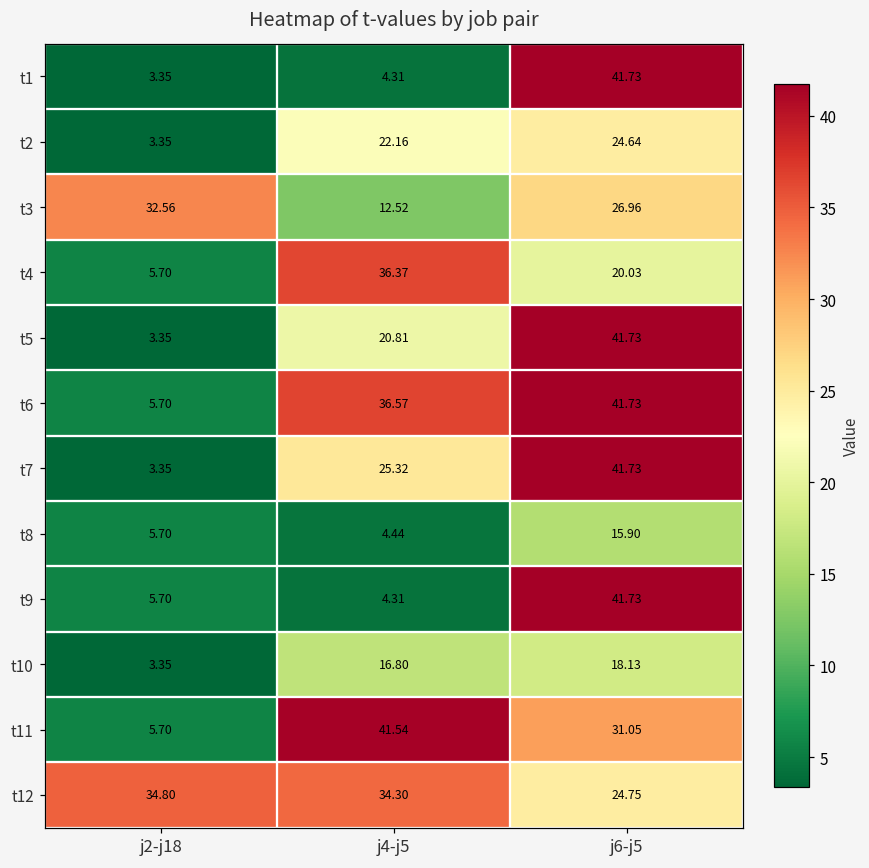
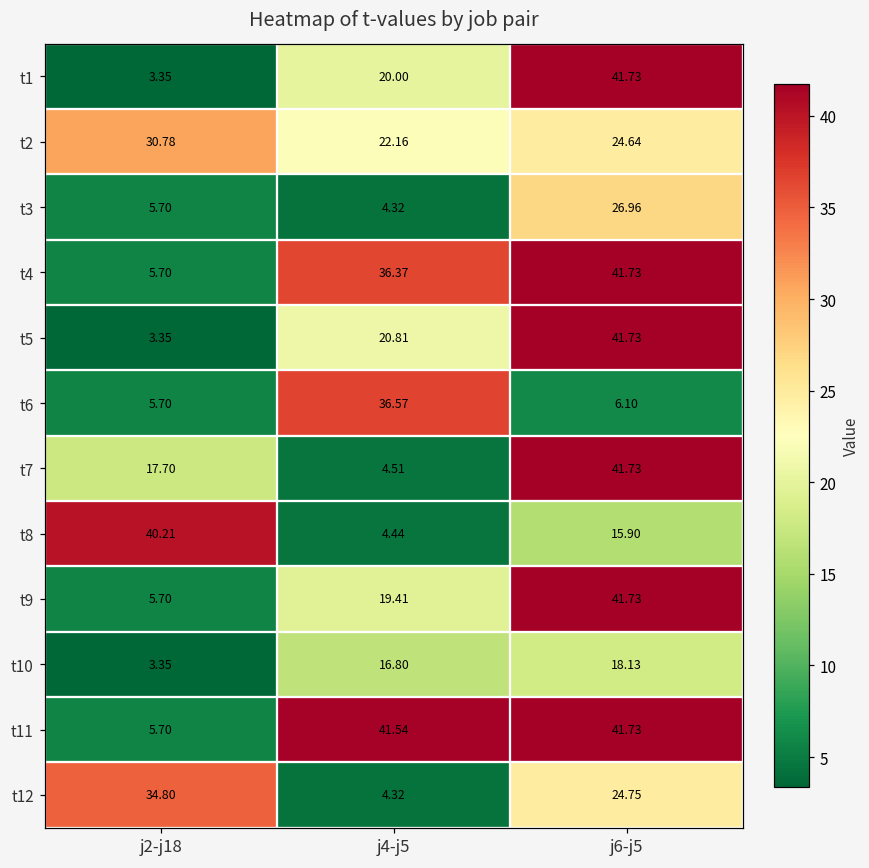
  {
    "t1": {
      "j2-j18": 3.35,
-     "j4-j5": 4.31,
+     "j4-j5": 20.00,
      "j6-j5": 41.73
    },
    "t2": {
-     "j2-j18": 3.35,
+     "j2-j18": 30.78,
      "j4-j5": 22.16,
      "j6-j5": 24.64
    },
    "t3": {
-     "j2-j18": 32.56,
-     "j4-j5": 12.52,
+     "j2-j18": 5.70,
+     "j4-j5": 4.32,
      "j6-j5": 26.96
    },
    "t4": {
      "j2-j18": 5.70,
      "j4-j5": 36.37,
-     "j6-j5": 20.03
+     "j6-j5": 41.73
    },
    "t5": {
      "j2-j18": 3.35,
      "j4-j5": 20.81,
      "j6-j5": 41.73
    },
    "t6": {
      "j2-j18": 5.70,
      "j4-j5": 36.57,
-     "j6-j5": 41.73
+     "j6-j5": 6.10
    },
    "t7": {
-     "j2-j18": 3.35,
-     "j4-j5": 25.32,
+     "j2-j18": 17.70,
+     "j4-j5": 4.51,
      "j6-j5": 41.73
    },
    "t8": {
-     "j2-j18": 5.70,
+     "j2-j18": 40.21,
      "j4-j5": 4.44,
      "j6-j5": 15.90
    },
    "t9": {
      "j2-j18": 5.70,
-     "j4-j5": 4.31,
+     "j4-j5": 19.41,
      "j6-j5": 41.73
    },
    "t10": {
      "j2-j18": 3.35,
      "j4-j5": 16.80,
      "j6-j5": 18.13
    },
    "t11": {
      "j2-j18": 5.70,
      "j4-j5": 41.54,
-     "j6-j5": 31.05
+     "j6-j5": 41.73
    },
    "t12": {
      "j2-j18": 34.80,
-     "j4-j5": 34.30,
+     "j4-j5": 4.32,
      "j6-j5": 24.75
    }
  }
